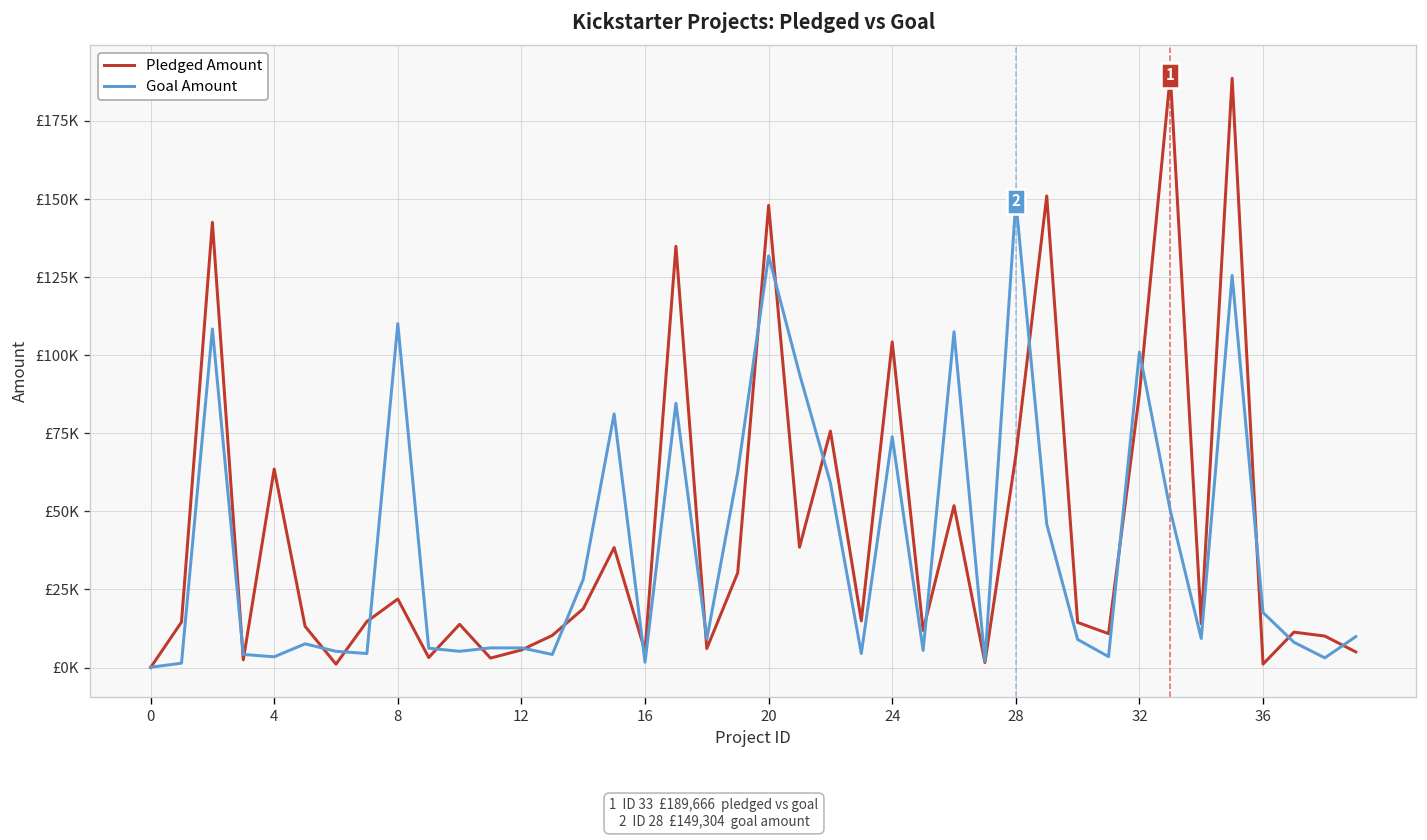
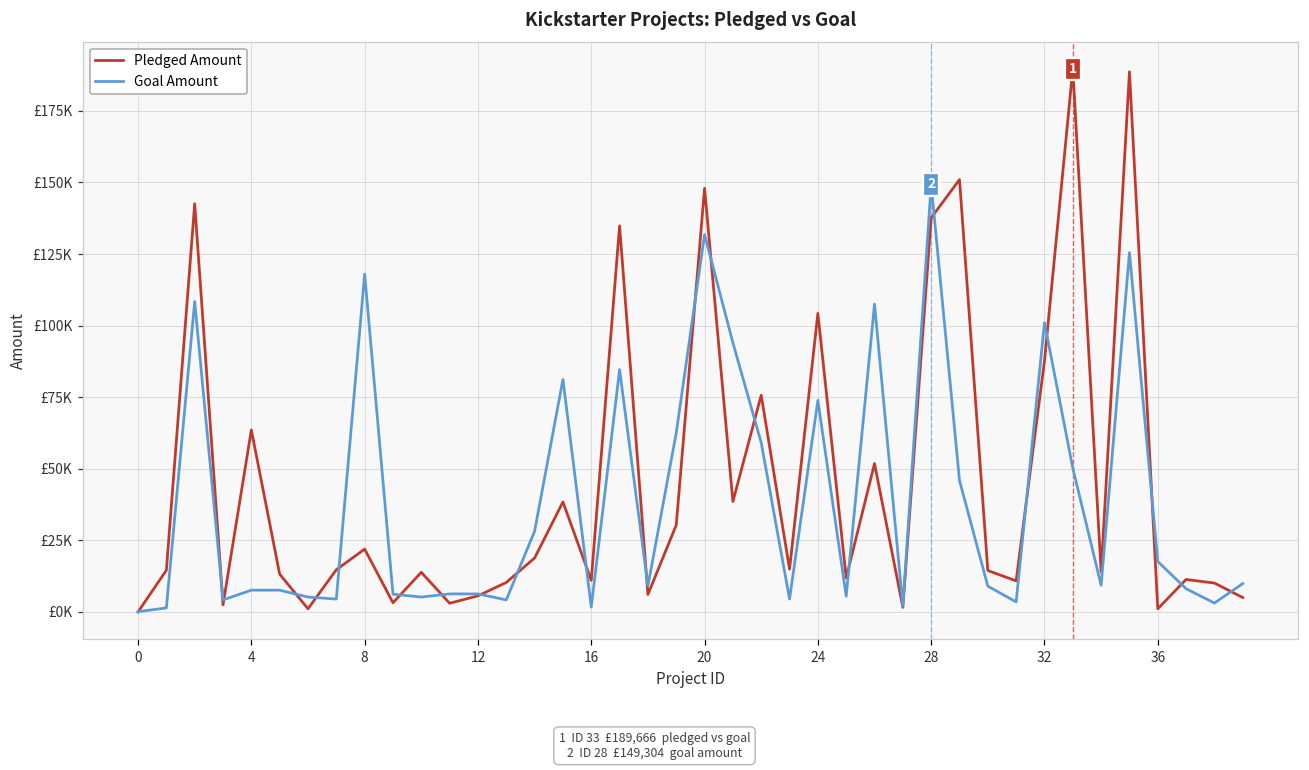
  {
    "Pledged Amount": {
      "4": "£64000",
      "8": "£22000",
-     "16": "£5000",
+     "16": "£11000",
      "20": "£148000",
      "24": "£104000",
-     "28": "£68000",
+     "28": "£138000",
      "32": "£88000",
      "36": "£1000"
    },
    "Goal Amount": {
-     "4": "£3000",
-     "8": "£110000",
+     "4": "£8000",
+     "8": "£118000",
      "16": "£2000",
      "20": "£132000",
      "24": "£74000",
      "32": "£101000",
      "36": "£18000"
    }
  }
